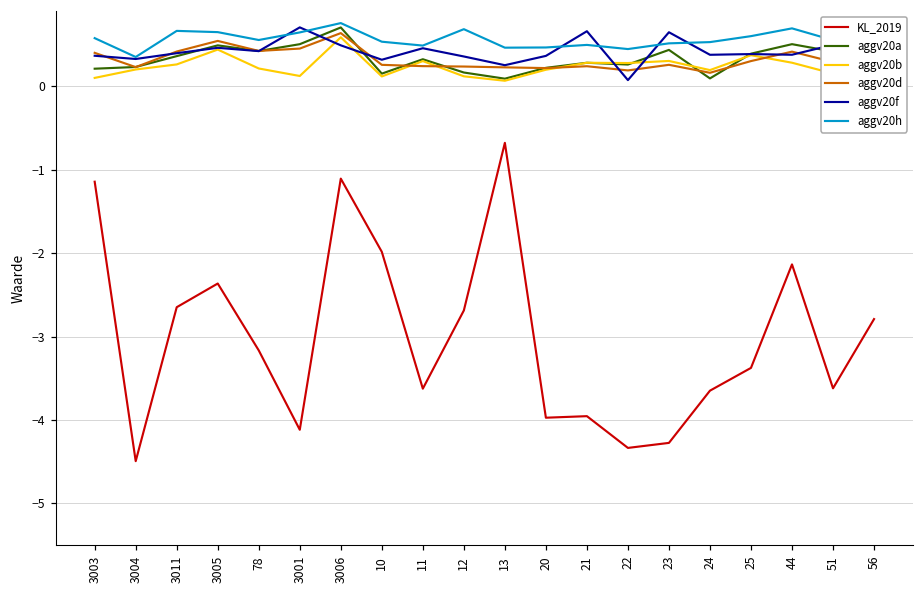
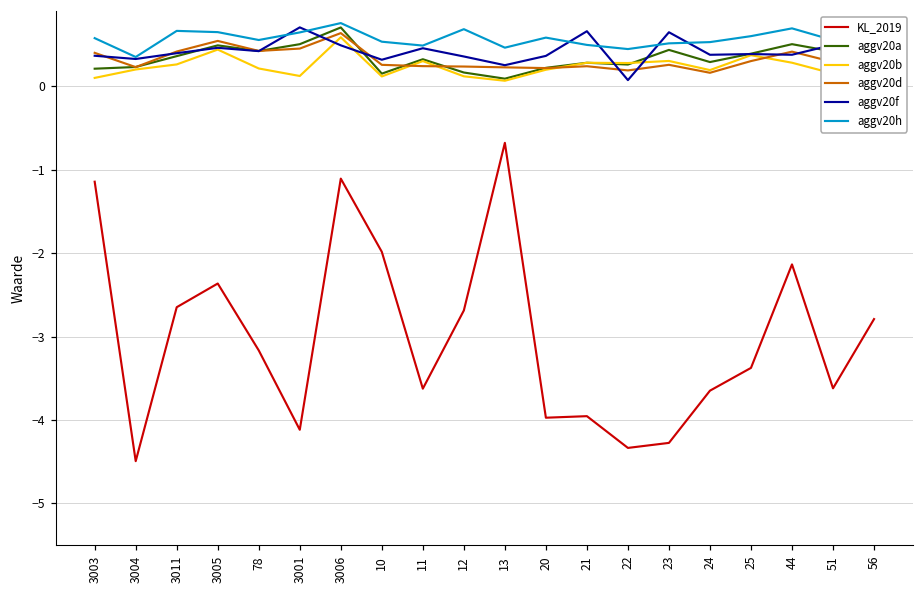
  {
    "KL_2019": {
      "3003": -1.1,
      "3004": -4.5,
      "3011": -2.6,
      "3005": -2.4,
      "78": -3.2,
      "3001": -4.1,
      "3006": -1.1,
      "10": -2.0,
      "11": -3.6,
      "12": -2.7,
      "13": -0.7,
      "20": -4.0,
      "21": -4.0,
      "22": -4.3,
      "23": -4.3,
      "24": -3.6,
      "25": -3.4,
      "44": -2.1,
      "51": -3.6,
      "56": -2.8
    },
    "aggv20a": {
      "3003": 0.2,
      "3011": 0.4,
      "3001": 0.5,
      "3006": 0.7,
      "10": 0.1,
      "12": 0.2,
      "23": 0.4,
-     "24": 0.1,
+     "24": 0.3,
      "44": 0.5
    },
    "aggv20b": {
      "3003": 0.1,
      "3011": 0.3,
      "78": 0.2,
      "3001": 0.1,
      "3006": 0.6,
      "10": 0.1,
      "12": 0.1,
      "23": 0.3,
      "44": 0.3
    },
    "aggv20d": {
      "3003": 0.4,
      "3005": 0.5,
      "3001": 0.4,
      "3006": 0.6,
      "10": 0.3,
      "11": 0.2,
      "12": 0.2,
      "21": 0.2,
      "22": 0.2,
      "23": 0.3,
      "25": 0.3,
      "44": 0.4
    },
    "aggv20f": {
      "3003": 0.4,
      "3001": 0.7,
      "3006": 0.5,
      "10": 0.3,
      "12": 0.4,
      "20": 0.4,
      "21": 0.7,
      "22": 0.1,
      "23": 0.6,
      "24": 0.4,
      "44": 0.4
    },
    "aggv20h": {
      "3003": 0.6,
      "3011": 0.7,
      "3005": 0.6,
      "78": 0.6,
      "3001": 0.6,
      "3006": 0.8,
      "10": 0.5,
      "12": 0.7,
      "13": 0.5,
-     "20": 0.5,
+     "20": 0.6,
      "21": 0.5,
      "22": 0.4,
      "23": 0.5,
      "24": 0.5,
      "25": 0.6,
      "44": 0.7
    }
  }
